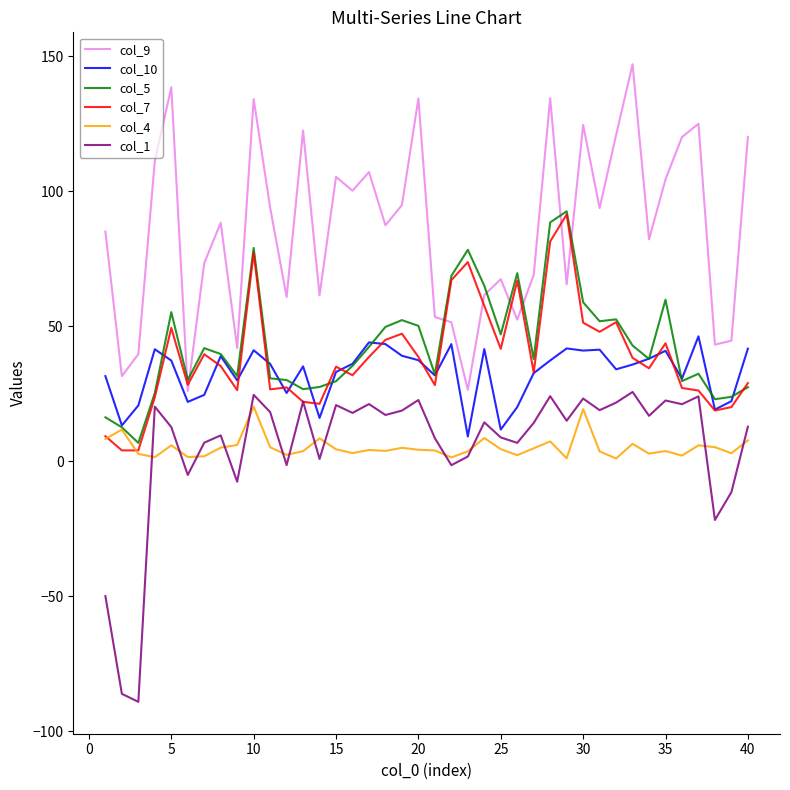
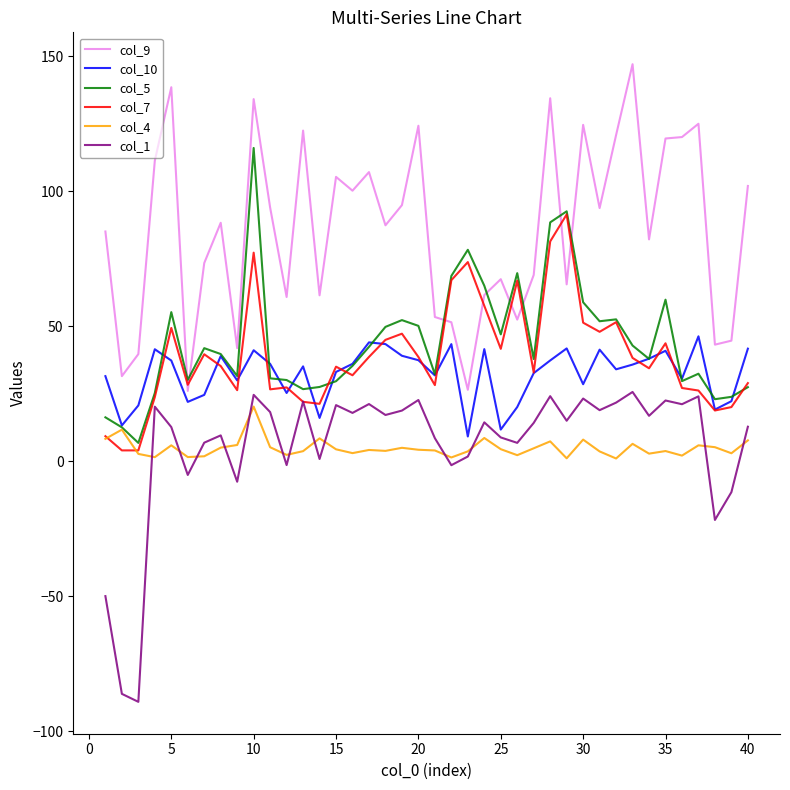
  {
    "col_9": {
      "5": 139,
      "10": 134,
      "15": 105,
-     "20": 134,
+     "20": 124,
      "25": 67,
      "30": 125,
-     "35": 104,
-     "40": 120
+     "35": 120,
+     "40": 102
    },
    "col_10": {
      "5": 37,
      "10": 41,
      "15": 33,
      "20": 37,
      "25": 12,
-     "30": 41,
+     "30": 29,
      "35": 41,
      "40": 42
    },
    "col_5": {
      "5": 55,
-     "10": 79,
+     "10": 116,
      "15": 30,
      "20": 50,
      "25": 47,
      "30": 59,
      "35": 60,
      "40": 27
    },
    "col_7": {
      "5": 49,
      "10": 77,
      "15": 35,
      "20": 39,
      "25": 42,
      "30": 51,
      "35": 44,
      "40": 29
    },
    "col_4": {
      "5": 6,
      "10": 20,
      "15": 4,
      "20": 4,
      "25": 4,
-     "30": 19,
+     "30": 8,
      "35": 4,
      "40": 8
    },
    "col_1": {
      "5": 13,
      "10": 25,
      "15": 21,
      "20": 23,
      "25": 9,
      "30": 23,
      "35": 22,
      "40": 13
    }
  }
